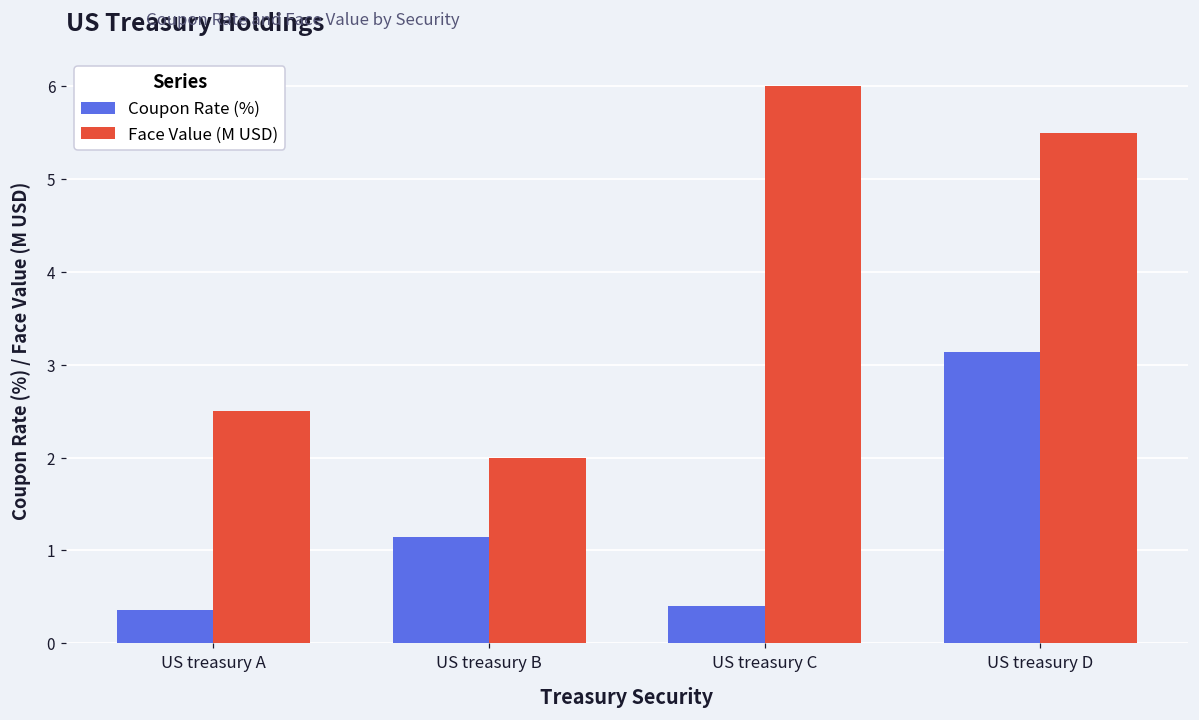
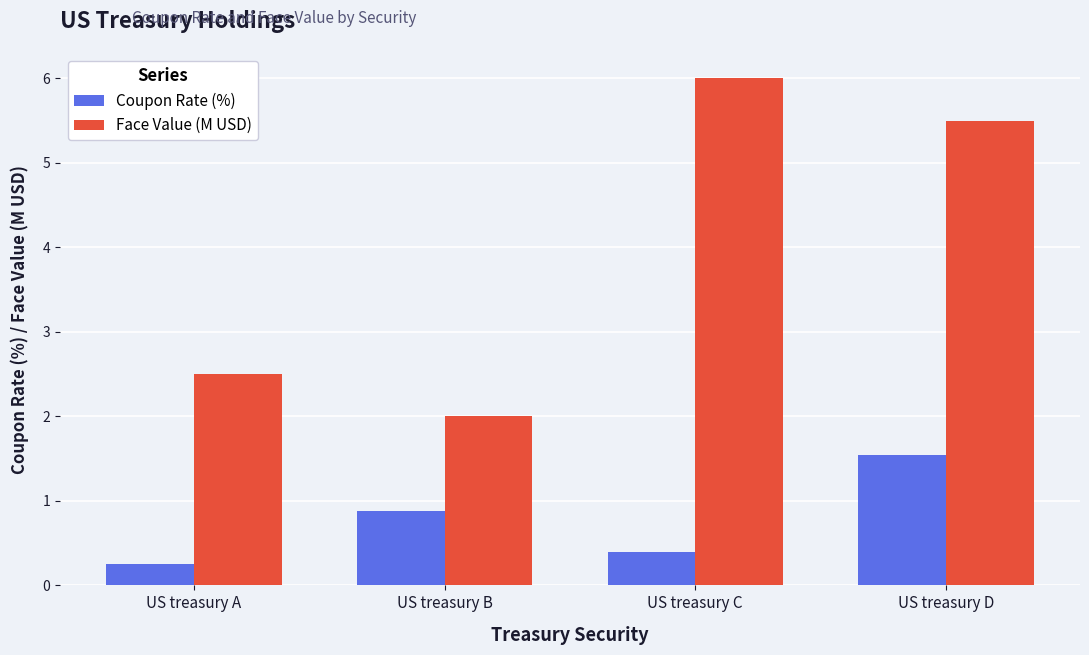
  {
    "Coupon Rate (%)": {
-     "US treasury A": 0.4,
-     "US treasury B": 1.2,
+     "US treasury A": 0.3,
+     "US treasury B": 0.9,
      "US treasury C": 0.4,
-     "US treasury D": 3.1
+     "US treasury D": 1.5
    },
    "Face Value (M USD)": {
      "US treasury A": 2.5,
      "US treasury B": 2.0,
      "US treasury C": 6.0,
      "US treasury D": 5.5
    }
  }
